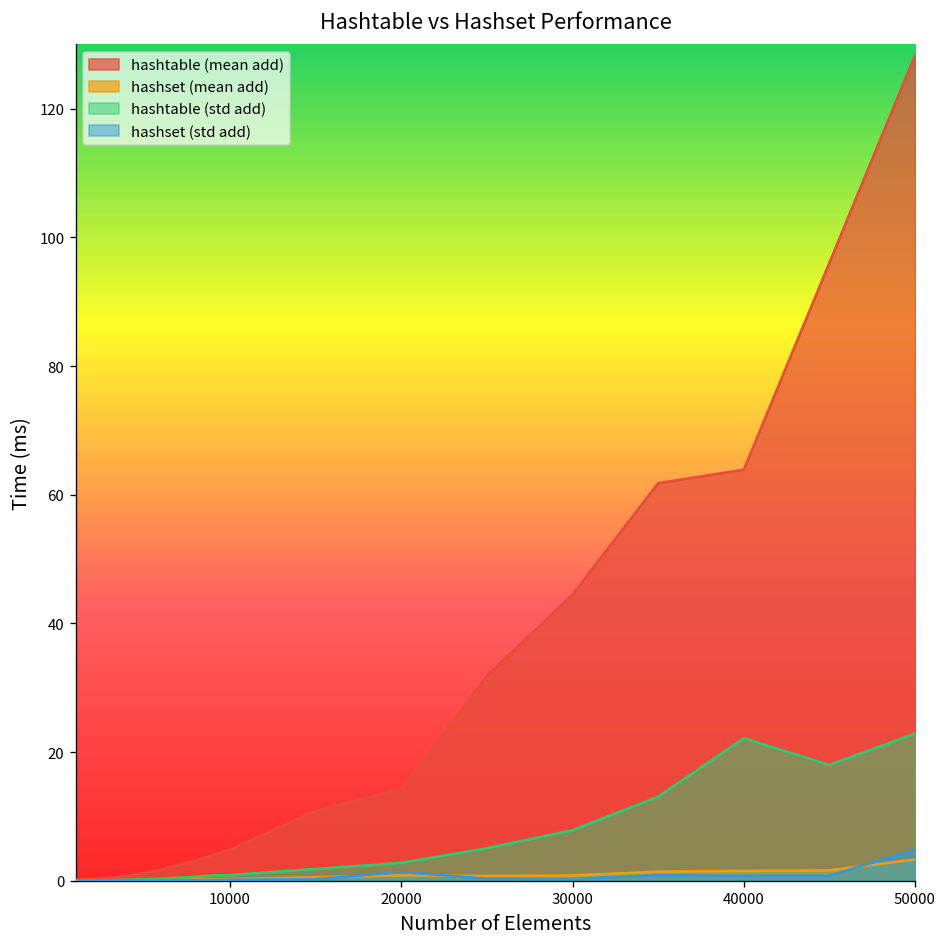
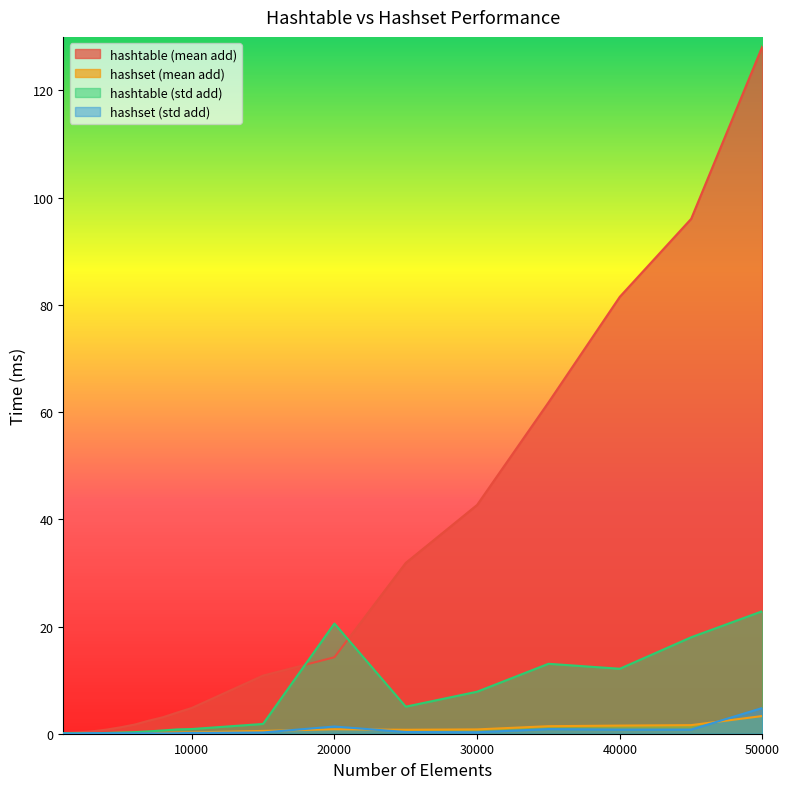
  {
    "hashtable (mean add)": {
      "10000": 5,
      "20000": 14,
-     "30000": 44,
-     "40000": 64,
+     "30000": 43,
+     "40000": 82,
      "50000": 128
    },
    "hashset (mean add)": {
      "20000": 1,
      "30000": 1,
      "40000": 2,
      "50000": 3
    },
    "hashtable (std add)": {
      "10000": 1,
-     "20000": 3,
+     "20000": 21,
      "30000": 8,
-     "40000": 22,
+     "40000": 12,
      "50000": 23
    },
    "hashset (std add)": {
      "20000": 1,
      "30000": 0,
      "40000": 1,
      "50000": 5
    }
  }
